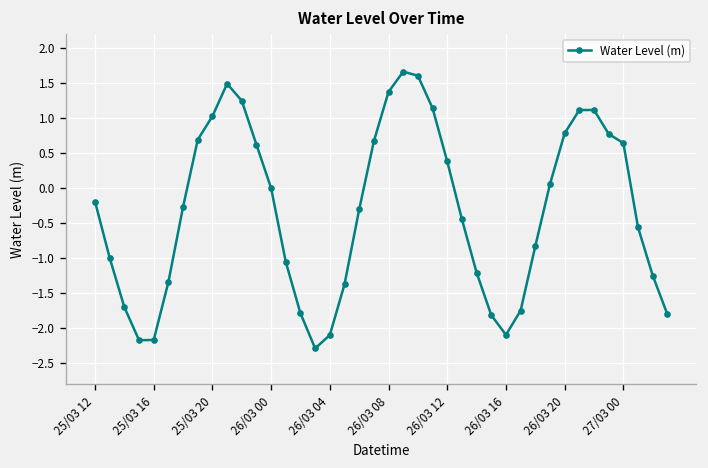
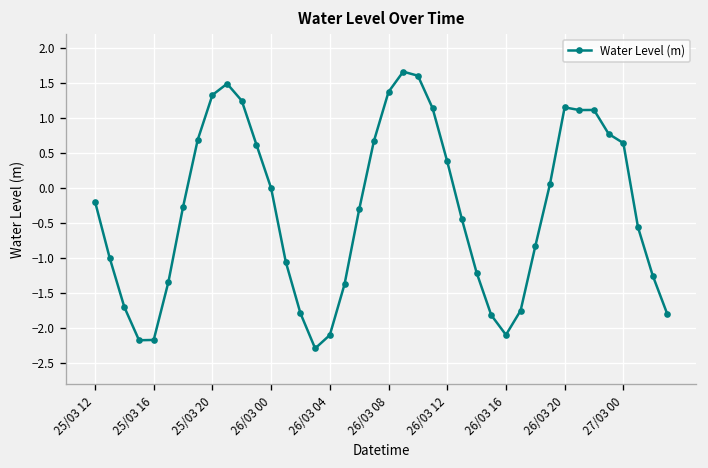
  {
    "25/03 12": -0.2,
    "25/03 16": -2.2,
-   "25/03 20": 1.0,
+   "25/03 20": 1.3,
    "26/03 00": 0.0,
    "26/03 04": -2.1,
    "26/03 08": 1.4,
    "26/03 12": 0.4,
    "26/03 16": -2.1,
-   "26/03 20": 0.8,
+   "26/03 20": 1.2,
    "27/03 00": 0.6
  }
